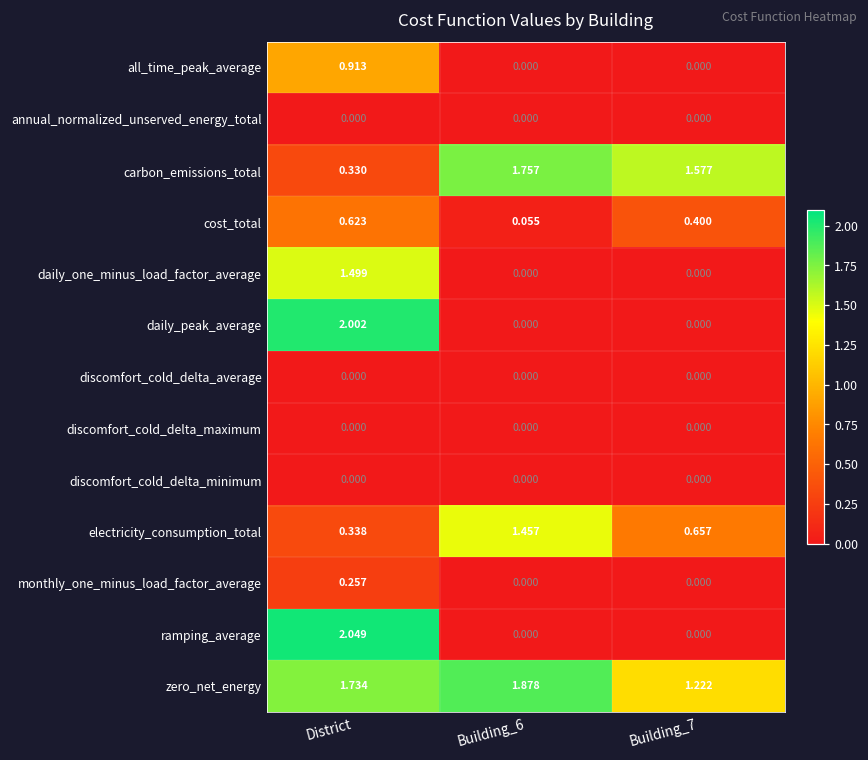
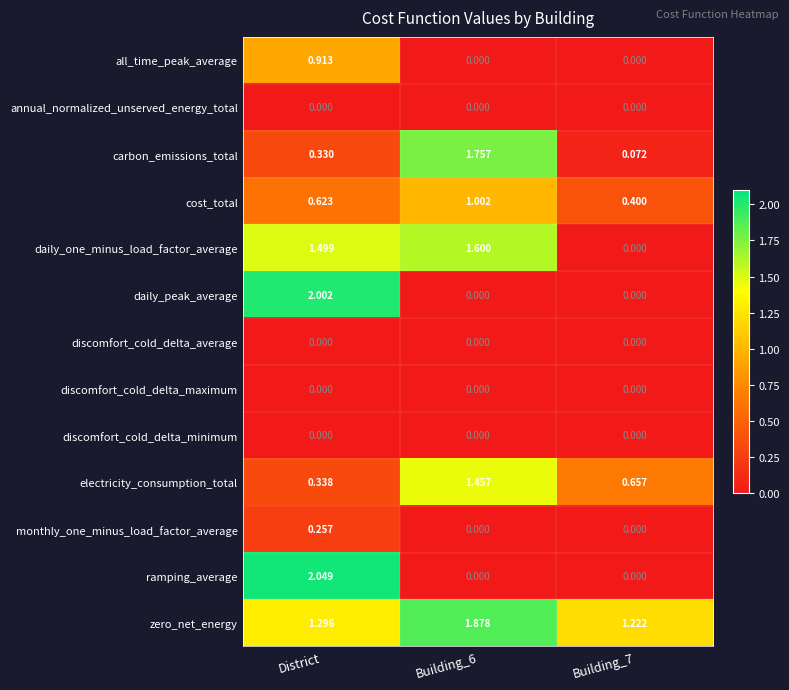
  {
    "all_time_peak_average": {
      "District": 0.913,
      "Building_6": 0.000,
      "Building_7": 0.000
    },
    "annual_normalized_unserved_energy_total": {
      "District": 0.000,
      "Building_6": 0.000,
      "Building_7": 0.000
    },
    "carbon_emissions_total": {
      "District": 0.330,
      "Building_6": 1.757,
-     "Building_7": 1.577
+     "Building_7": 0.072
    },
    "cost_total": {
      "District": 0.623,
-     "Building_6": 0.055,
+     "Building_6": 1.002,
      "Building_7": 0.400
    },
    "daily_one_minus_load_factor_average": {
      "District": 1.499,
-     "Building_6": 0.000,
+     "Building_6": 1.600,
      "Building_7": 0.000
    },
    "daily_peak_average": {
      "District": 2.002,
      "Building_6": 0.000,
      "Building_7": 0.000
    },
    "discomfort_cold_delta_average": {
      "District": 0.000,
      "Building_6": 0.000,
      "Building_7": 0.000
    },
    "discomfort_cold_delta_maximum": {
      "District": 0.000,
      "Building_6": 0.000,
      "Building_7": 0.000
    },
    "discomfort_cold_delta_minimum": {
      "District": 0.000,
      "Building_6": 0.000,
      "Building_7": 0.000
    },
    "electricity_consumption_total": {
      "District": 0.338,
      "Building_6": 1.457,
      "Building_7": 0.657
    },
    "monthly_one_minus_load_factor_average": {
      "District": 0.257,
      "Building_6": 0.000,
      "Building_7": 0.000
    },
    "ramping_average": {
      "District": 2.049,
      "Building_6": 0.000,
      "Building_7": 0.000
    },
    "zero_net_energy": {
-     "District": 1.734,
+     "District": 1.296,
      "Building_6": 1.878,
      "Building_7": 1.222
    }
  }
